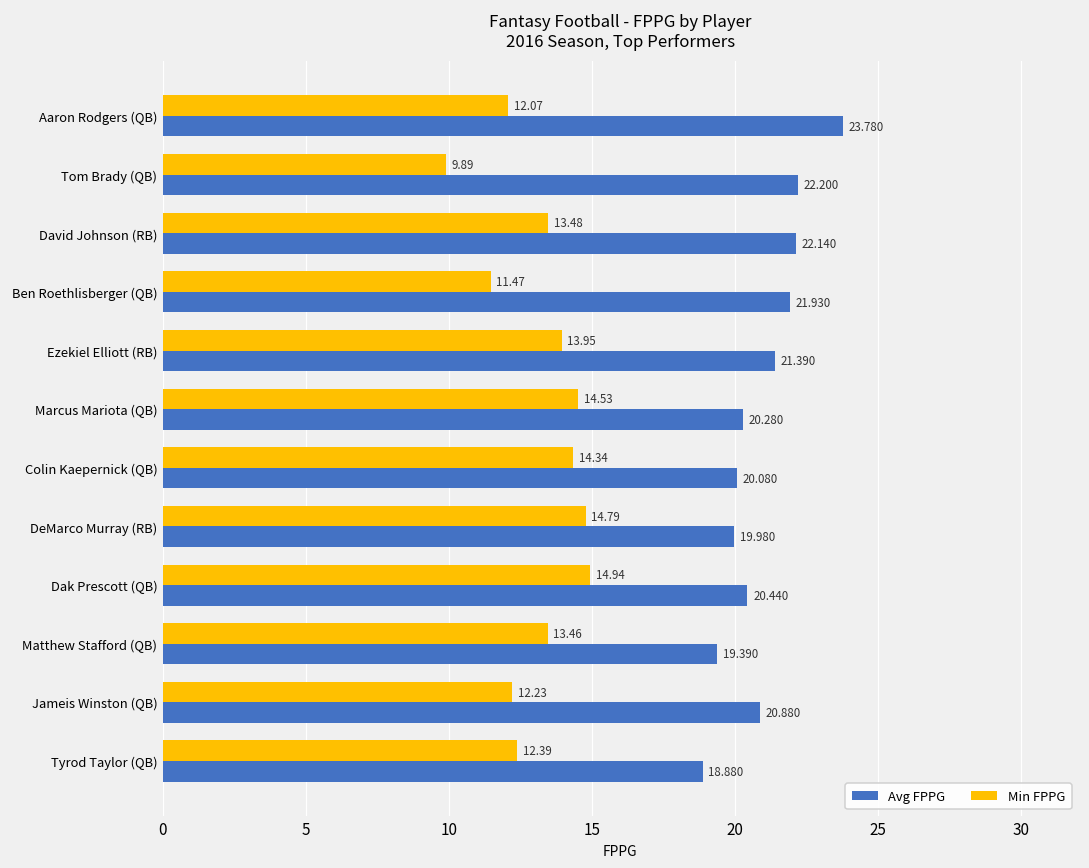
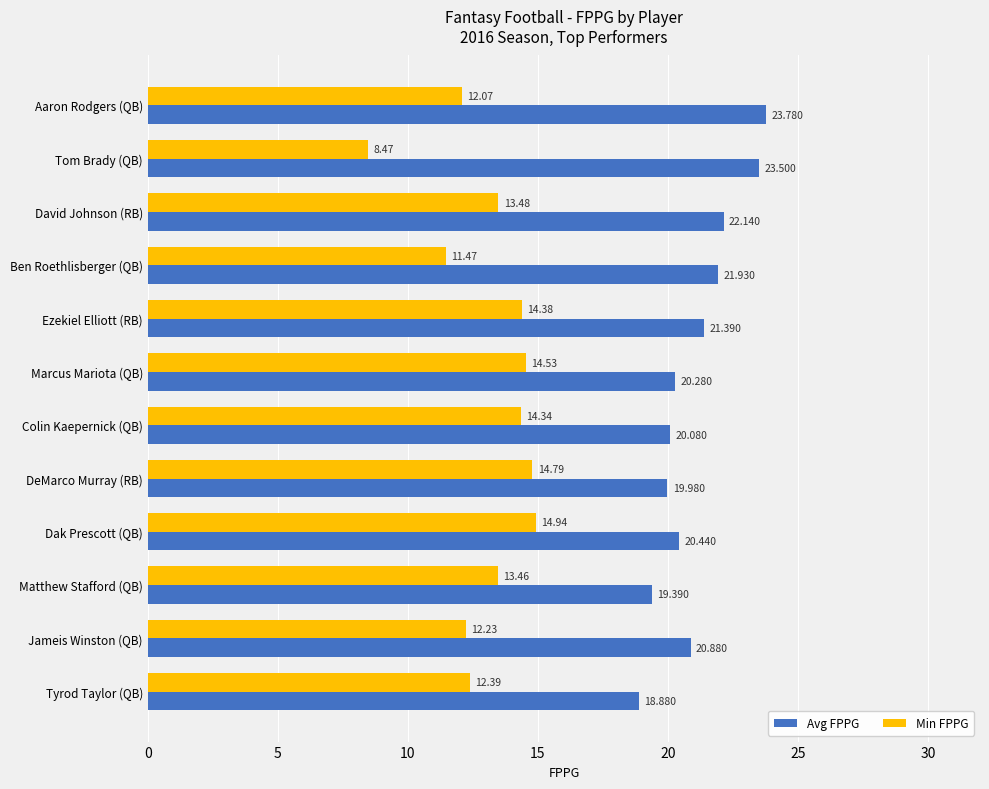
  {
    "Avg FPPG": {
      "Aaron Rodgers (QB)": 23.780,
-     "Tom Brady (QB)": 22.200,
+     "Tom Brady (QB)": 23.500,
      "David Johnson (RB)": 22.140,
      "Ben Roethlisberger (QB)": 21.930,
      "Ezekiel Elliott (RB)": 21.390,
      "Marcus Mariota (QB)": 20.280,
      "Colin Kaepernick (QB)": 20.080,
      "DeMarco Murray (RB)": 19.980,
      "Dak Prescott (QB)": 20.440,
      "Matthew Stafford (QB)": 19.390,
      "Jameis Winston (QB)": 20.880,
      "Tyrod Taylor (QB)": 18.880
    },
    "Min FPPG": {
      "Aaron Rodgers (QB)": 12.07,
-     "Tom Brady (QB)": 9.89,
+     "Tom Brady (QB)": 8.47,
      "David Johnson (RB)": 13.48,
      "Ben Roethlisberger (QB)": 11.47,
-     "Ezekiel Elliott (RB)": 13.95,
+     "Ezekiel Elliott (RB)": 14.38,
      "Marcus Mariota (QB)": 14.53,
      "Colin Kaepernick (QB)": 14.34,
      "DeMarco Murray (RB)": 14.79,
      "Dak Prescott (QB)": 14.94,
      "Matthew Stafford (QB)": 13.46,
      "Jameis Winston (QB)": 12.23,
      "Tyrod Taylor (QB)": 12.39
    }
  }
